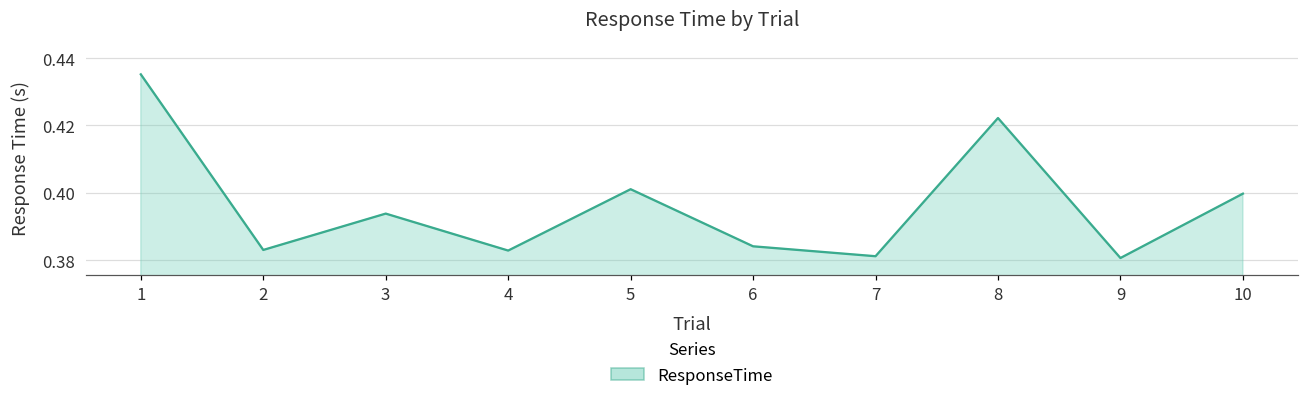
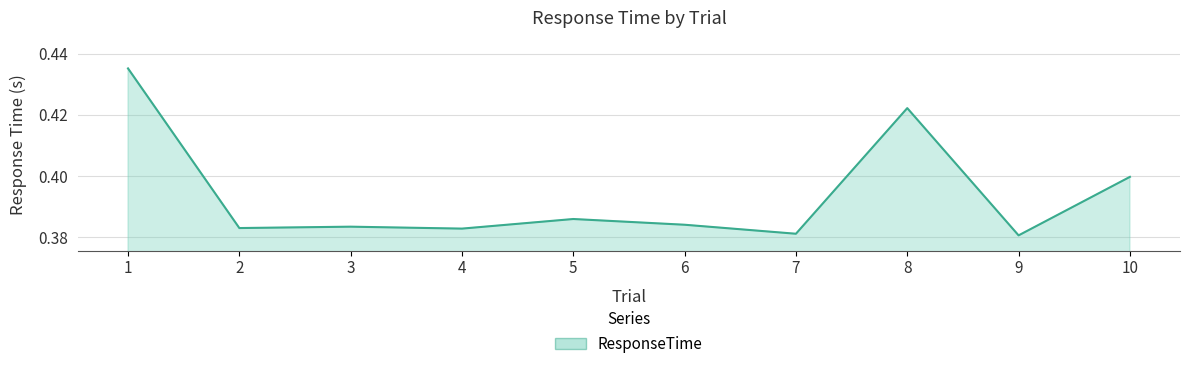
  {
    "1": 0.435,
    "2": 0.383,
-   "3": 0.394,
+   "3": 0.383,
    "4": 0.383,
-   "5": 0.401,
+   "5": 0.386,
    "6": 0.384,
    "7": 0.381,
    "8": 0.422,
    "9": 0.381,
    "10": 0.400
  }
